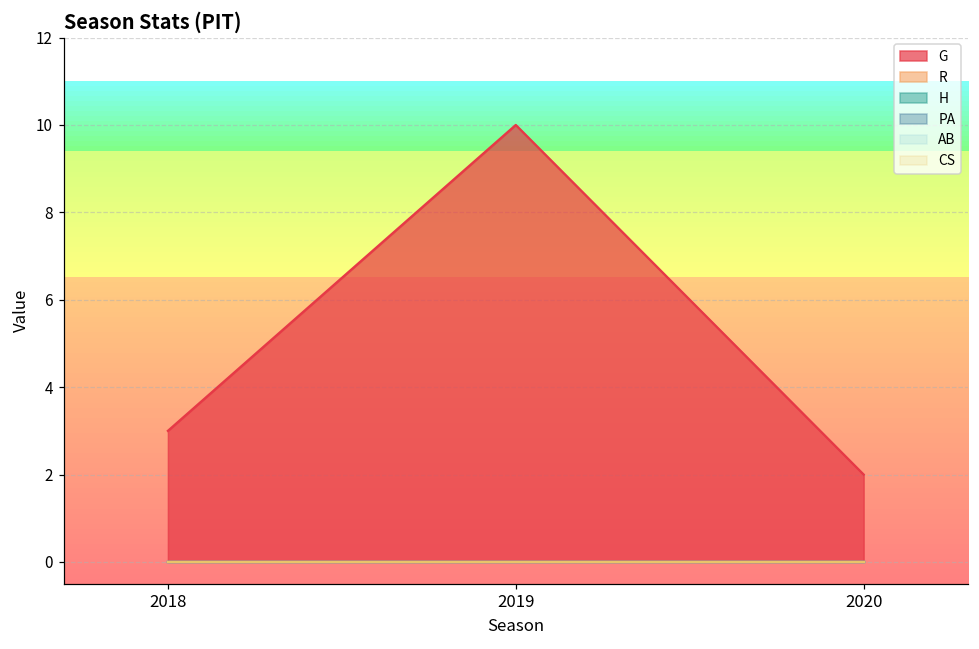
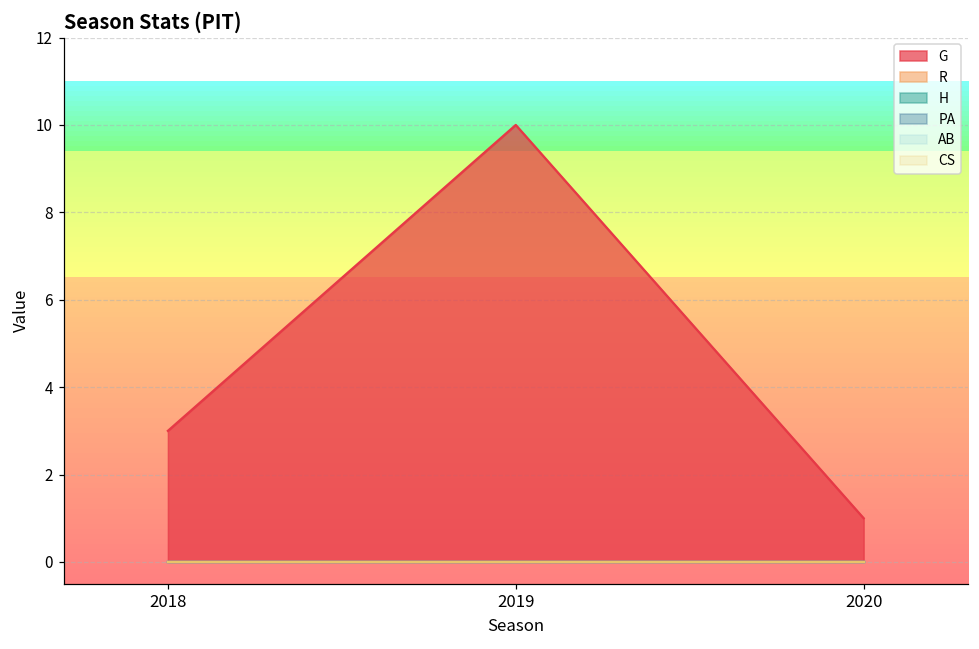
  {
    "G": {
      "2018": 3,
      "2019": 10,
-     "2020": 2
+     "2020": 1
    },
    "CS": {
      "2018": 0,
      "2019": 0,
      "2020": 0
    }
  }
